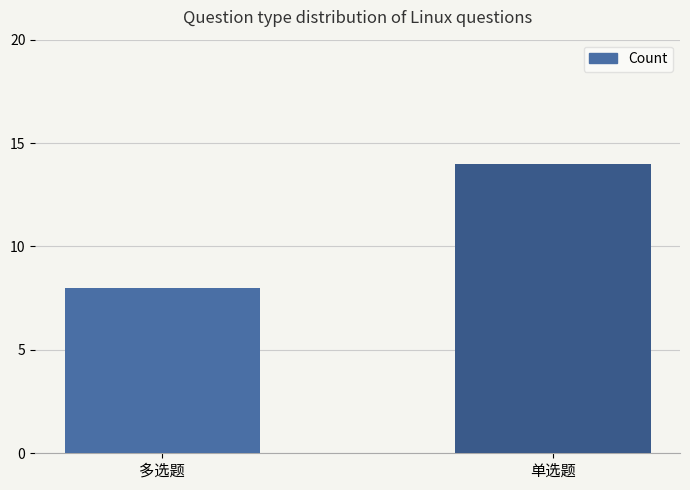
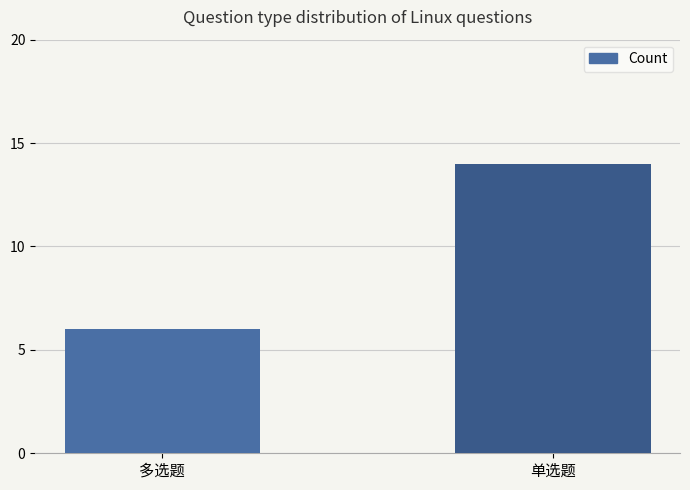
  {
-   "多选题": 8,
+   "多选题": 6,
    "单选题": 14
  }
